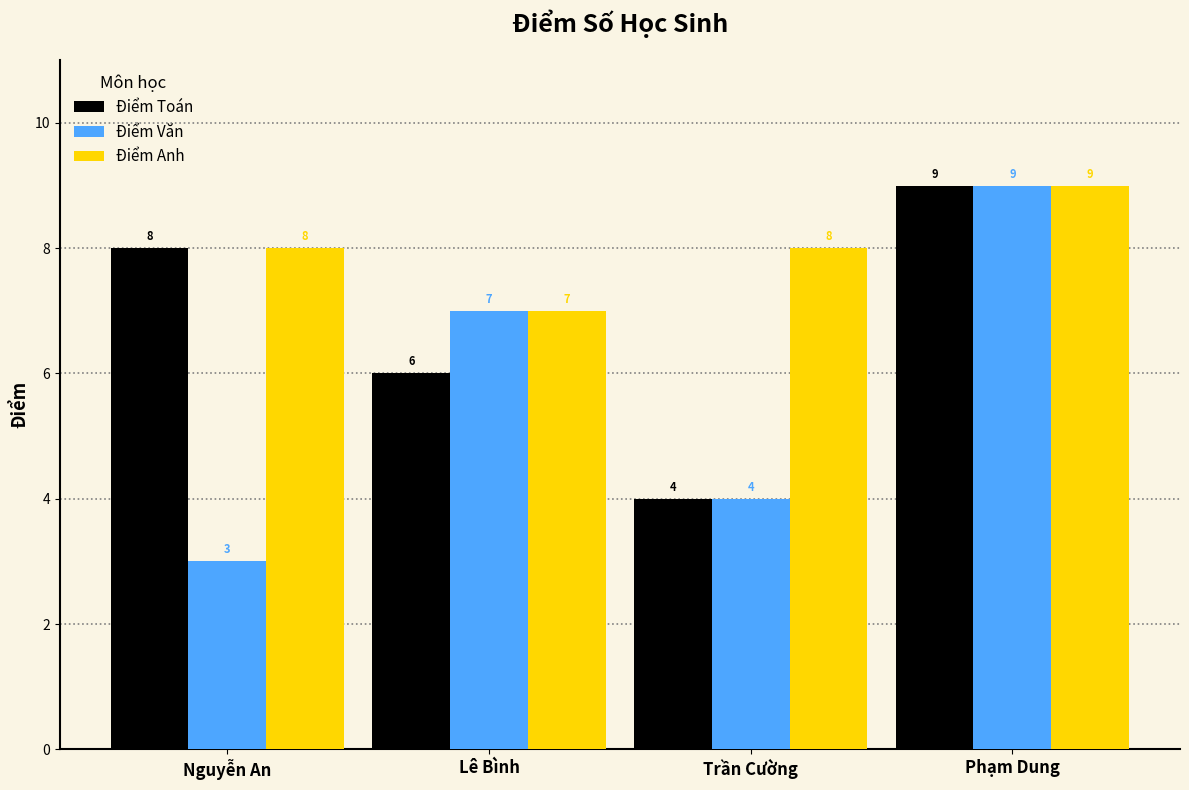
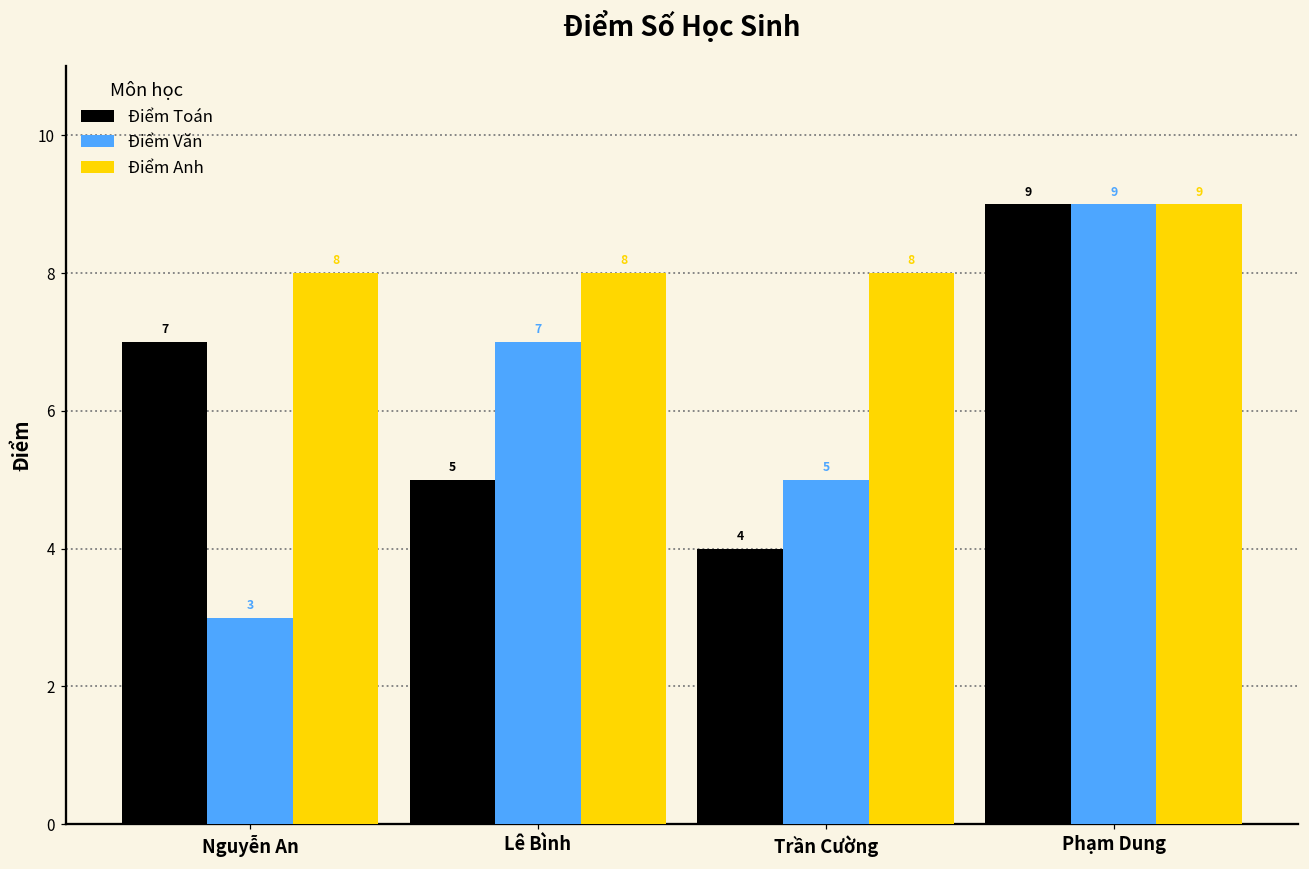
  {
    "Điểm Toán": {
-     "Nguyễn An": 8,
-     "Lê Bình": 6,
+     "Nguyễn An": 7,
+     "Lê Bình": 5,
      "Trần Cường": 4,
      "Phạm Dung": 9
    },
    "Điểm Văn": {
      "Nguyễn An": 3,
      "Lê Bình": 7,
-     "Trần Cường": 4,
+     "Trần Cường": 5,
      "Phạm Dung": 9
    },
    "Điểm Anh": {
      "Nguyễn An": 8,
-     "Lê Bình": 7,
+     "Lê Bình": 8,
      "Trần Cường": 8,
      "Phạm Dung": 9
    }
  }
